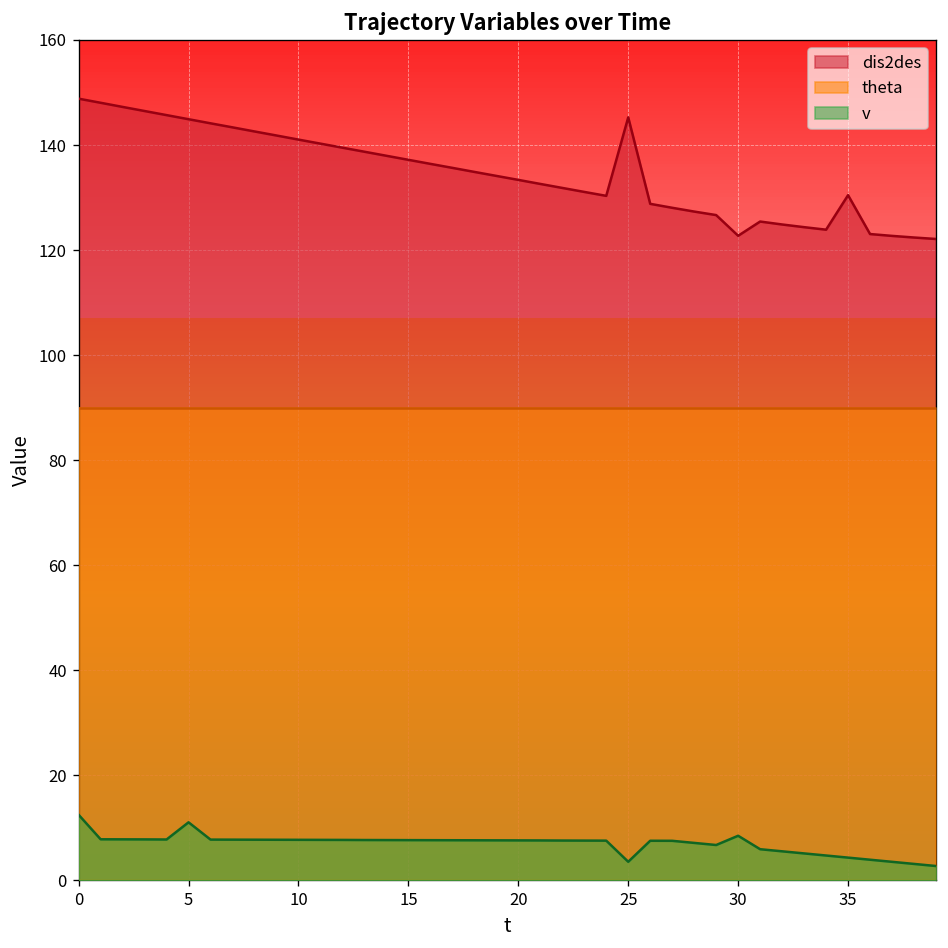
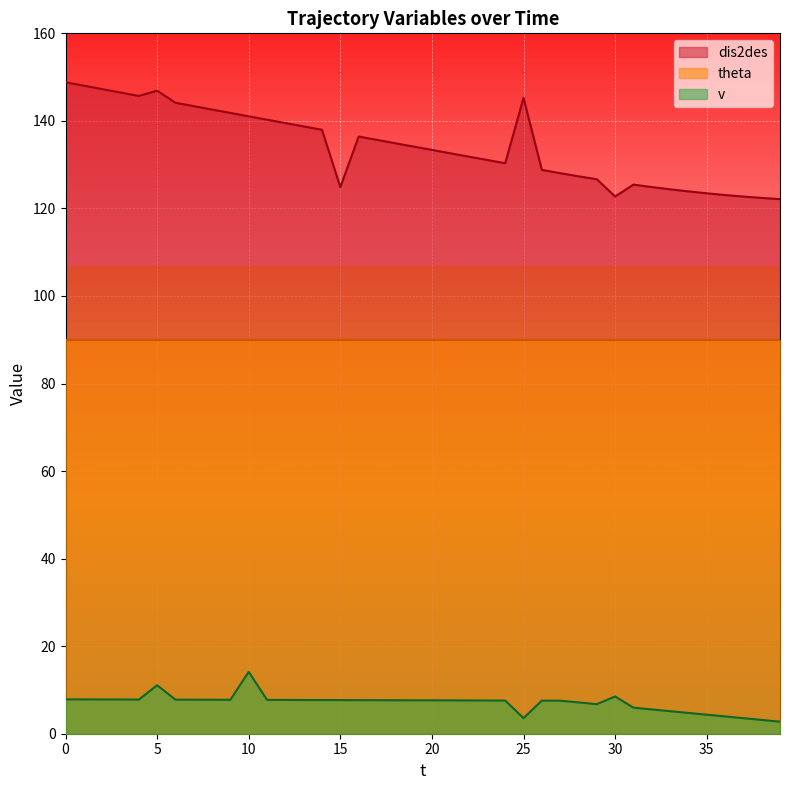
  {
    "dis2des": {
      "0": 149,
-     "5": 145,
+     "5": 147,
      "10": 141,
-     "15": 137,
+     "15": 125,
      "20": 133,
      "25": 145,
      "30": 123,
-     "35": 130
+     "35": 123
    },
    "theta": {
      "0": 90,
      "5": 90,
      "10": 90,
      "15": 90,
      "20": 90,
      "25": 90,
      "30": 90,
      "35": 90
    },
    "v": {
-     "0": 13,
+     "0": 8,
      "5": 11,
-     "10": 8,
+     "10": 14,
      "15": 8,
      "20": 8,
      "25": 4,
      "30": 9,
      "35": 4
    }
  }
